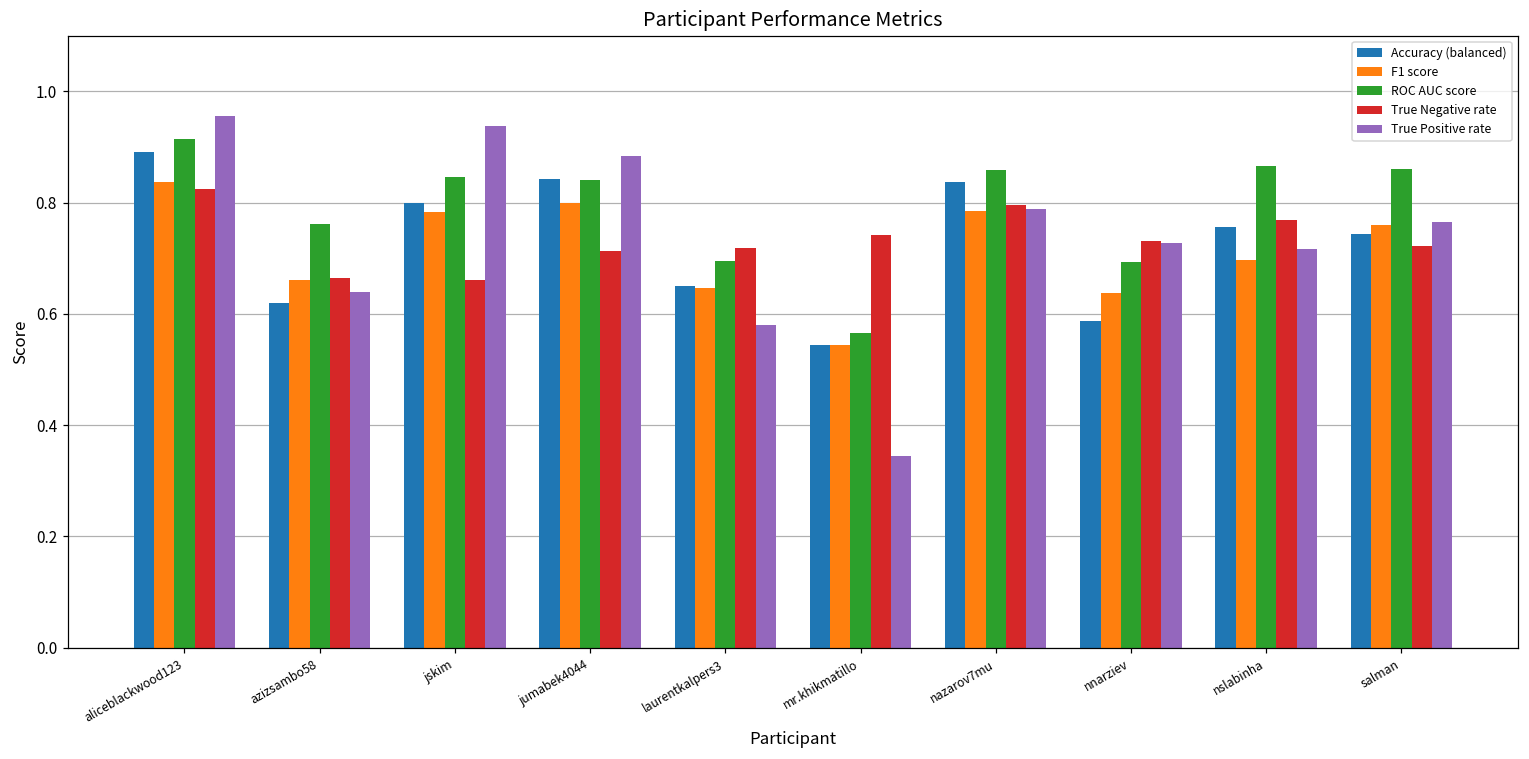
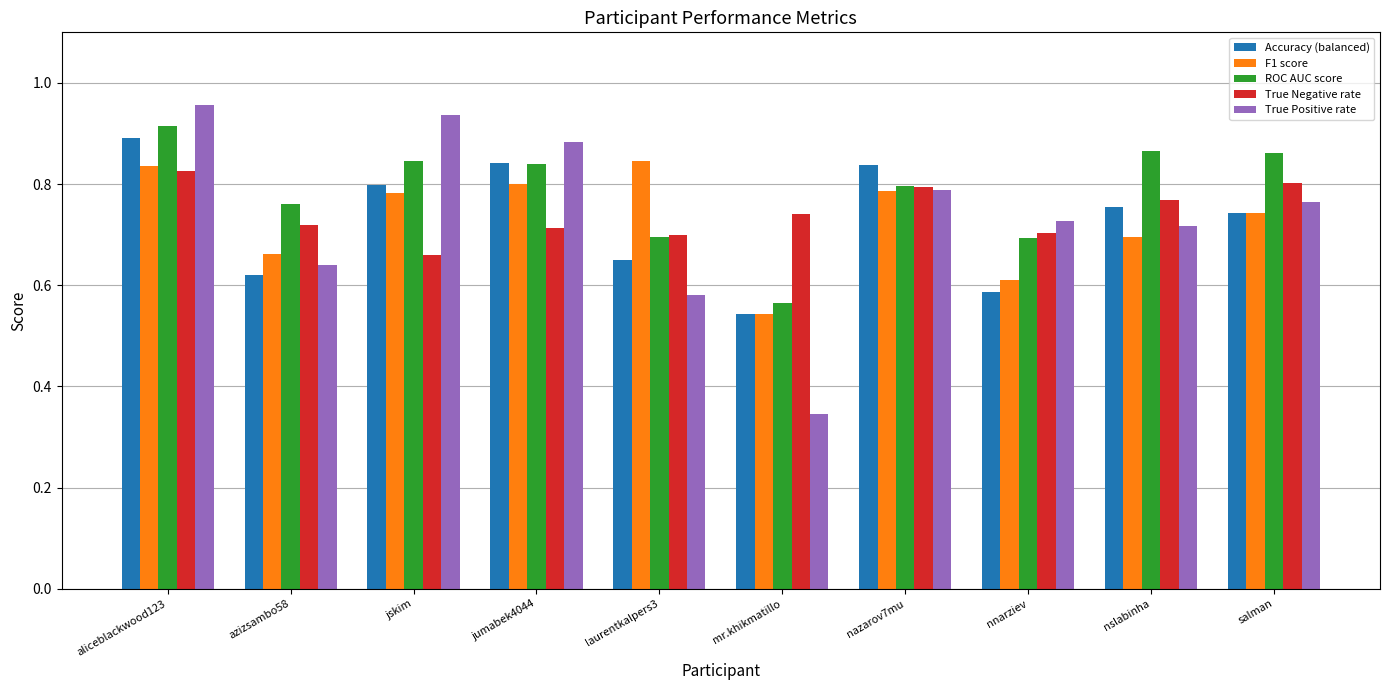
  {
    "Accuracy (balanced)": {
      "aliceblackwood123": 0.89,
      "azizsambo58": 0.62,
      "jskim": 0.80,
      "jumabek4044": 0.84,
      "laurentkalpers3": 0.65,
      "mr.khikmatillo": 0.54,
      "nazarov7mu": 0.84,
      "nnarziev": 0.59,
      "nslabinha": 0.76,
      "salman": 0.74
    },
    "F1 score": {
      "aliceblackwood123": 0.84,
      "azizsambo58": 0.66,
      "jskim": 0.78,
      "jumabek4044": 0.80,
-     "laurentkalpers3": 0.65,
+     "laurentkalpers3": 0.85,
      "mr.khikmatillo": 0.54,
      "nazarov7mu": 0.79,
-     "nnarziev": 0.64,
+     "nnarziev": 0.61,
      "nslabinha": 0.70,
-     "salman": 0.76
+     "salman": 0.74
    },
    "ROC AUC score": {
      "aliceblackwood123": 0.91,
      "azizsambo58": 0.76,
      "jskim": 0.85,
      "jumabek4044": 0.84,
      "laurentkalpers3": 0.70,
      "mr.khikmatillo": 0.57,
-     "nazarov7mu": 0.86,
+     "nazarov7mu": 0.80,
      "nnarziev": 0.69,
      "nslabinha": 0.87,
      "salman": 0.86
    },
    "True Negative rate": {
      "aliceblackwood123": 0.83,
-     "azizsambo58": 0.66,
+     "azizsambo58": 0.72,
      "jskim": 0.66,
      "jumabek4044": 0.71,
-     "laurentkalpers3": 0.72,
+     "laurentkalpers3": 0.70,
      "mr.khikmatillo": 0.74,
      "nazarov7mu": 0.80,
-     "nnarziev": 0.73,
+     "nnarziev": 0.70,
      "nslabinha": 0.77,
-     "salman": 0.72
+     "salman": 0.80
    },
    "True Positive rate": {
      "aliceblackwood123": 0.96,
      "azizsambo58": 0.64,
      "jskim": 0.94,
      "jumabek4044": 0.88,
      "laurentkalpers3": 0.58,
      "mr.khikmatillo": 0.35,
      "nazarov7mu": 0.79,
      "nnarziev": 0.73,
      "nslabinha": 0.72,
      "salman": 0.76
    }
  }
